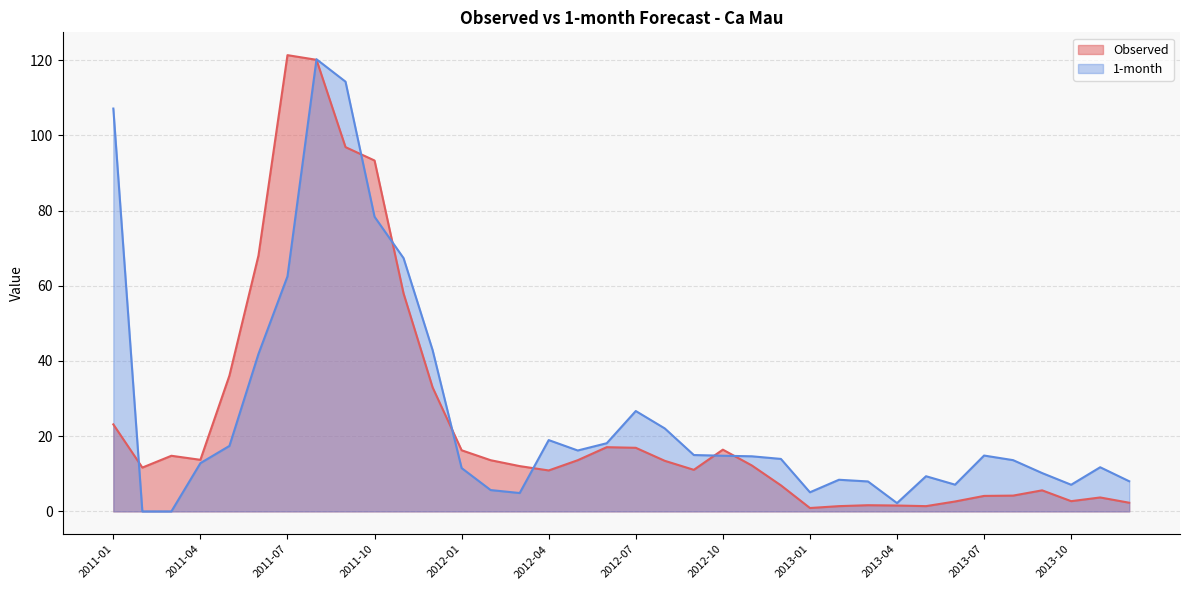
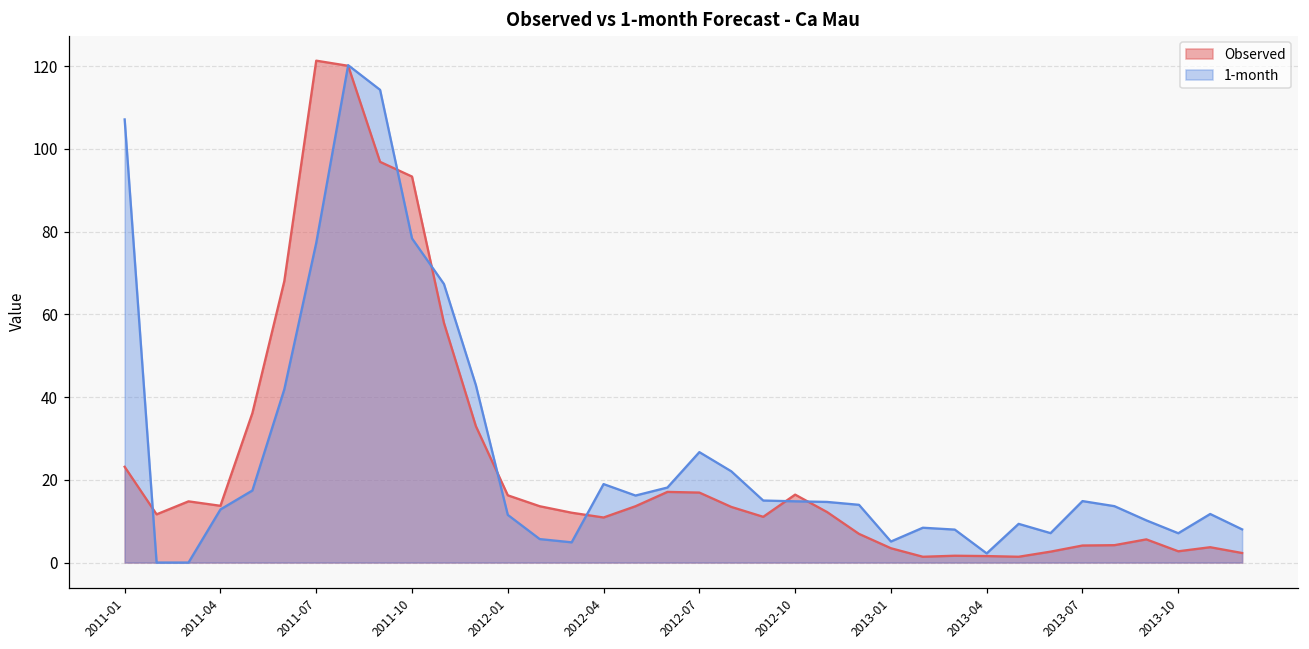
  {
    "Observed": {
      "2011-01": 23,
      "2011-04": 14,
      "2011-07": 121,
      "2011-10": 93,
      "2012-01": 16,
      "2012-04": 11,
      "2012-07": 17,
      "2012-10": 16,
-     "2013-01": 1,
+     "2013-01": 3,
      "2013-07": 4,
      "2013-10": 3
    },
    "1-month": {
      "2011-01": 107,
      "2011-04": 13,
-     "2011-07": 63,
+     "2011-07": 77,
      "2011-10": 78,
      "2012-01": 12,
      "2012-04": 19,
      "2012-07": 27,
      "2012-10": 15,
      "2013-01": 5,
      "2013-07": 15,
      "2013-10": 7
    }
  }
